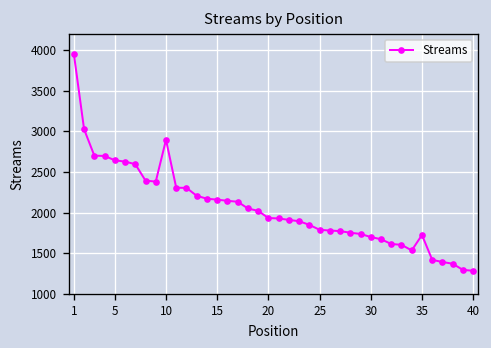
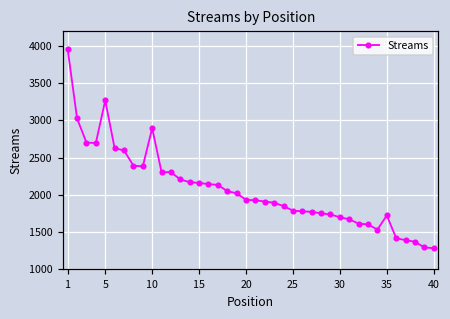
  {
    "1": 4000,
-   "5": 2600,
+   "5": 3300,
    "10": 2900,
    "15": 2200,
    "20": 1900,
    "25": 1800,
    "30": 1700,
    "35": 1700,
    "40": 1300
  }
